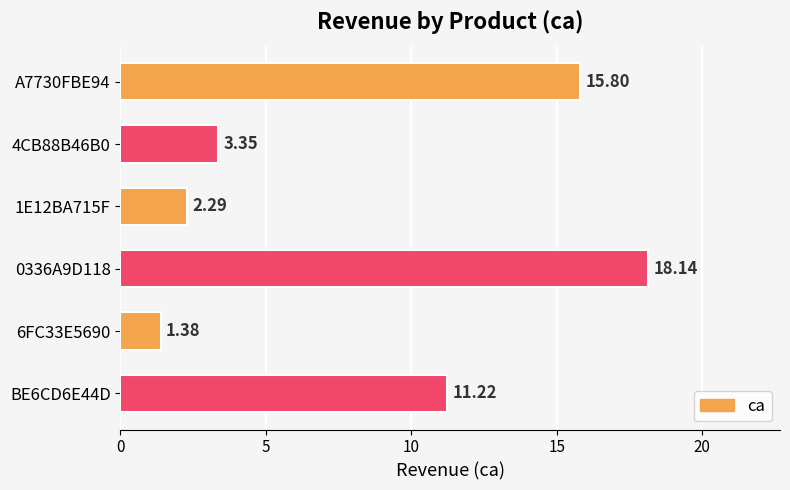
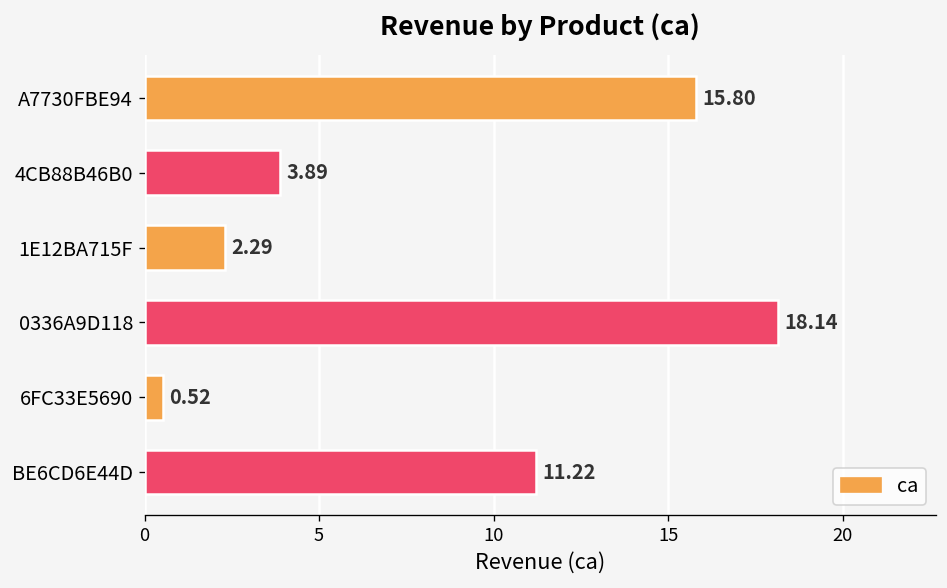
  {
    "A7730FBE94": 15.80,
-   "4CB88B46B0": 3.35,
+   "4CB88B46B0": 3.89,
    "1E12BA715F": 2.29,
    "0336A9D118": 18.14,
-   "6FC33E5690": 1.38,
+   "6FC33E5690": 0.52,
    "BE6CD6E44D": 11.22
  }
